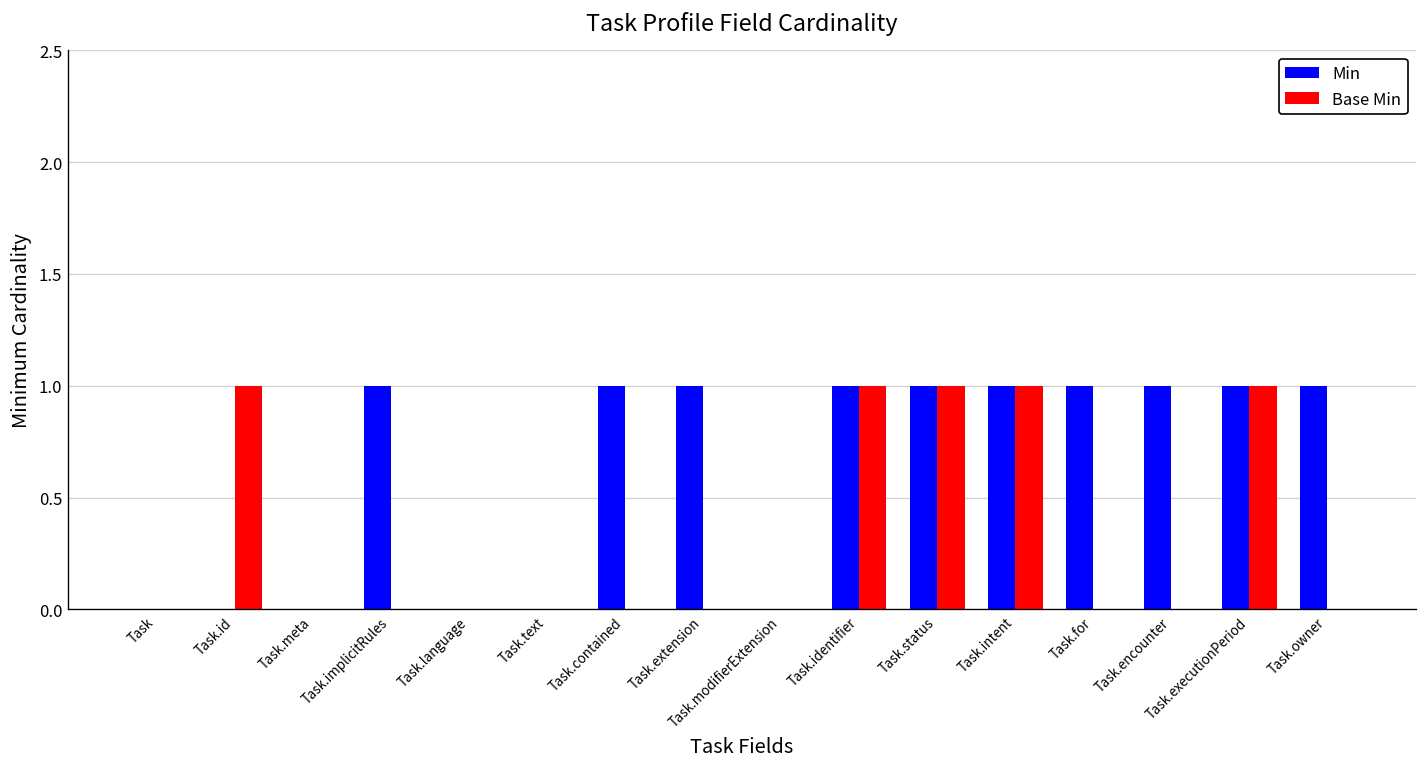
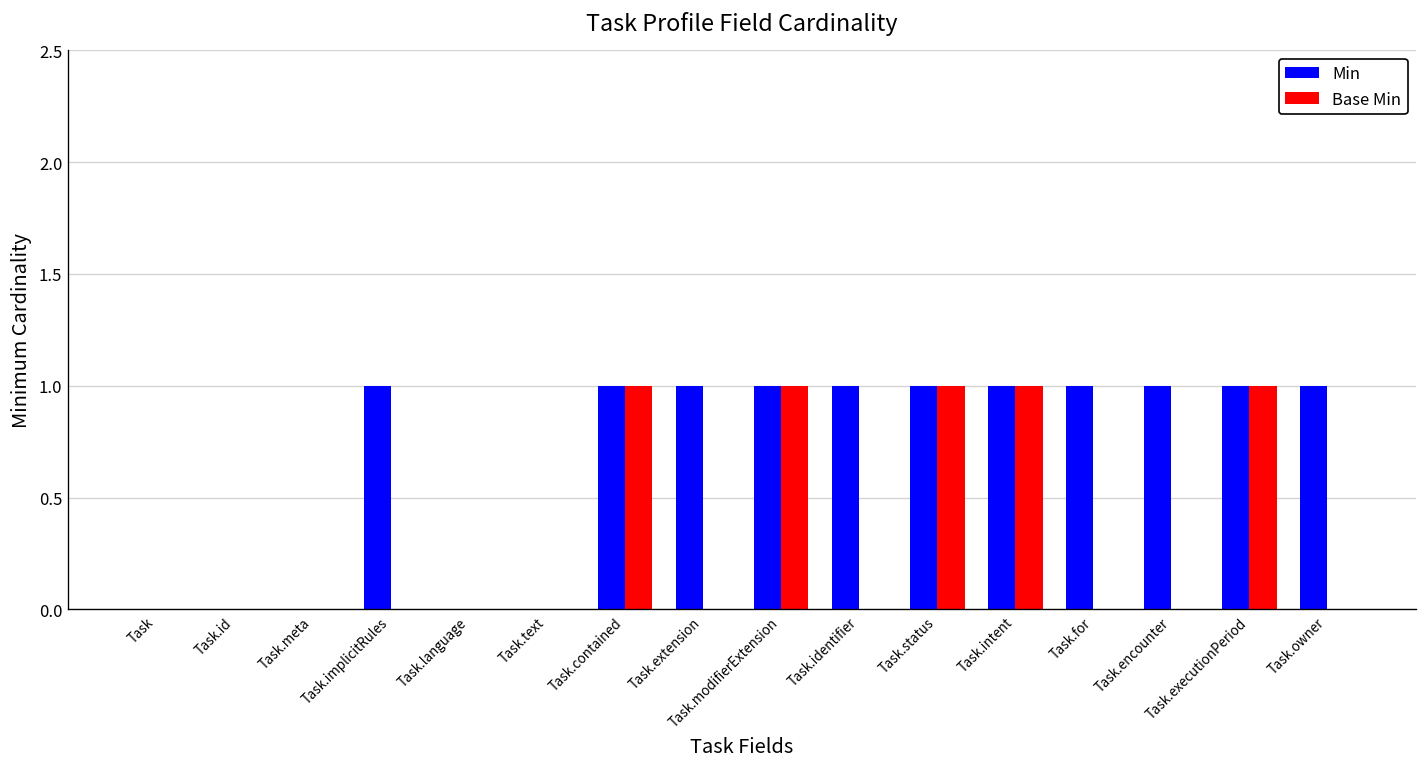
  {
    "Min": {
      "Task": 0,
      "Task.id": 0,
      "Task.meta": 0,
      "Task.implicitRules": 1,
      "Task.language": 0,
      "Task.text": 0,
      "Task.contained": 1,
      "Task.extension": 1,
-     "Task.modifierExtension": 0,
+     "Task.modifierExtension": 1,
      "Task.identifier": 1,
      "Task.status": 1,
      "Task.intent": 1,
      "Task.for": 1,
      "Task.encounter": 1,
      "Task.executionPeriod": 1,
      "Task.owner": 1
    },
    "Base Min": {
      "Task": 0,
-     "Task.id": 1,
+     "Task.id": 0,
      "Task.meta": 0,
      "Task.implicitRules": 0,
      "Task.language": 0,
      "Task.text": 0,
-     "Task.contained": 0,
+     "Task.contained": 1,
      "Task.extension": 0,
-     "Task.modifierExtension": 0,
-     "Task.identifier": 1,
+     "Task.modifierExtension": 1,
+     "Task.identifier": 0,
      "Task.status": 1,
      "Task.intent": 1,
      "Task.for": 0,
      "Task.encounter": 0,
      "Task.executionPeriod": 1,
      "Task.owner": 0
    }
  }
